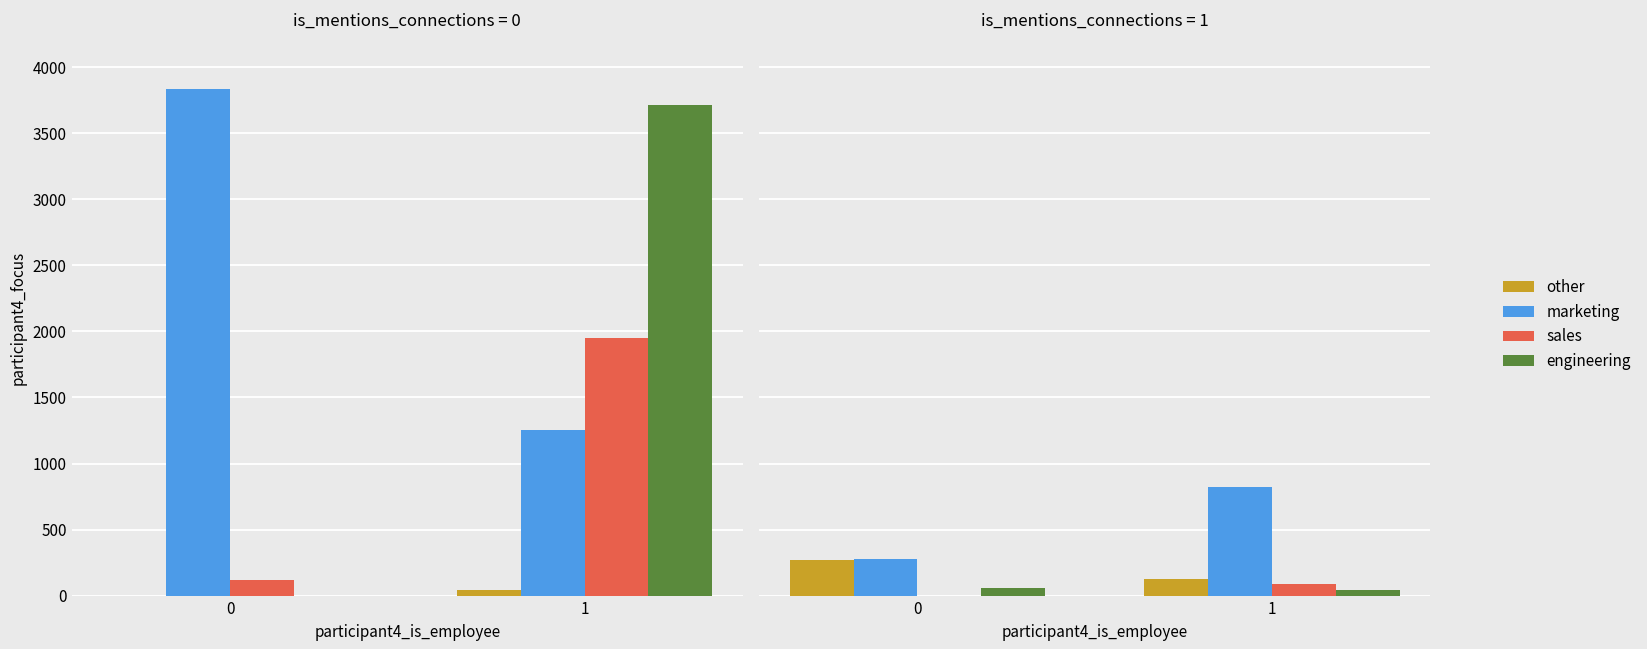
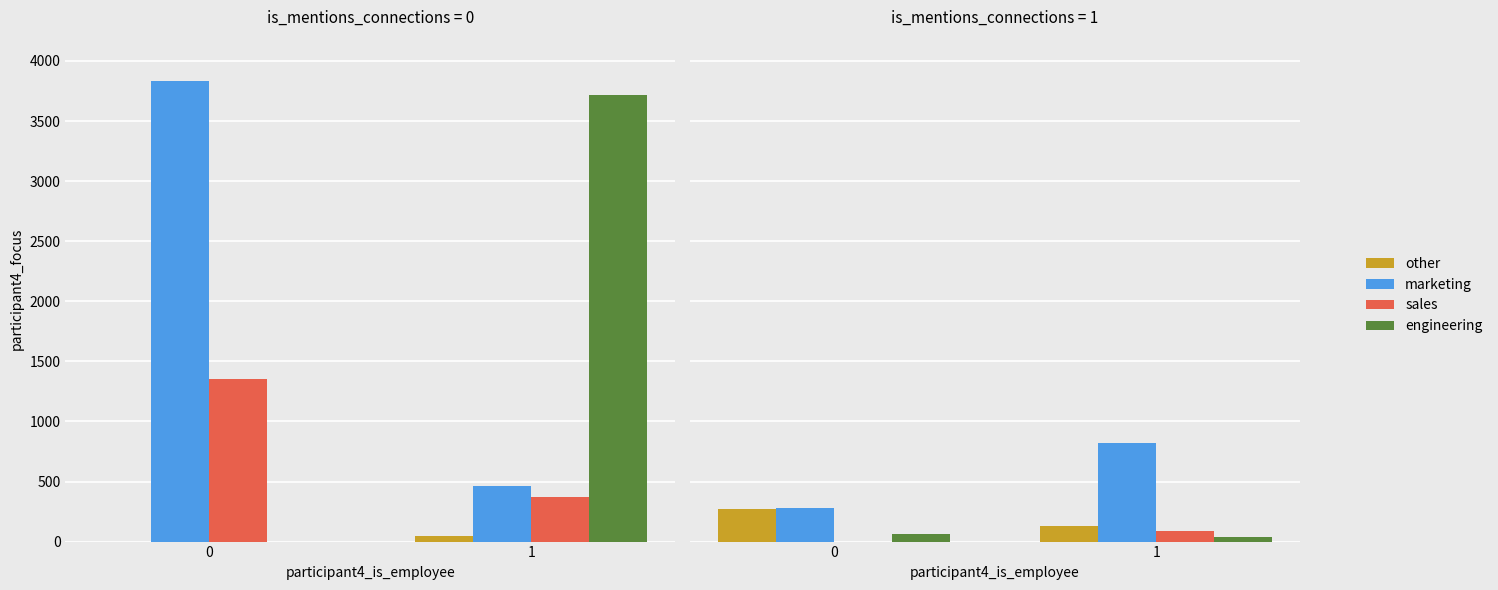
  {
    "is_mentions_connections = 0": {
      "other": {
        "0": 0,
        "1": 50
      },
      "marketing": {
        "0": 3830,
-       "1": 1260
+       "1": 460
      },
      "sales": {
-       "0": 120,
-       "1": 1950
+       "0": 1350,
+       "1": 370
      },
      "engineering": {
        "0": 0,
        "1": 3710
      }
    }
  }
